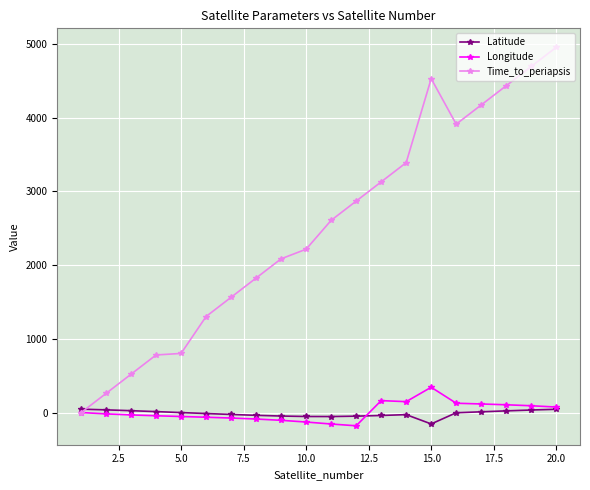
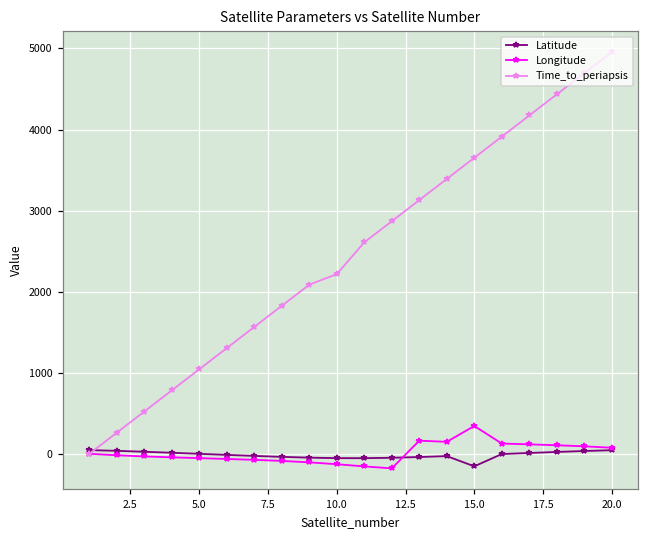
  {
    "Latitude": {
      "5.0": 0,
      "10.0": -100,
      "15.0": -200
    },
    "Longitude": {
      "5.0": -100,
      "10.0": -100,
      "15.0": 300
    },
    "Time_to_periapsis": {
-     "5.0": 800,
+     "5.0": 1000,
      "10.0": 2200,
-     "15.0": 4500
+     "15.0": 3700
    }
  }
